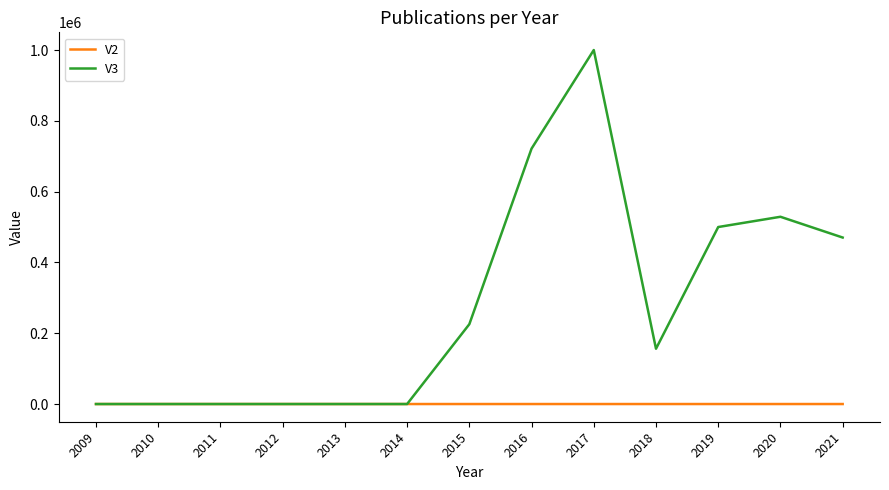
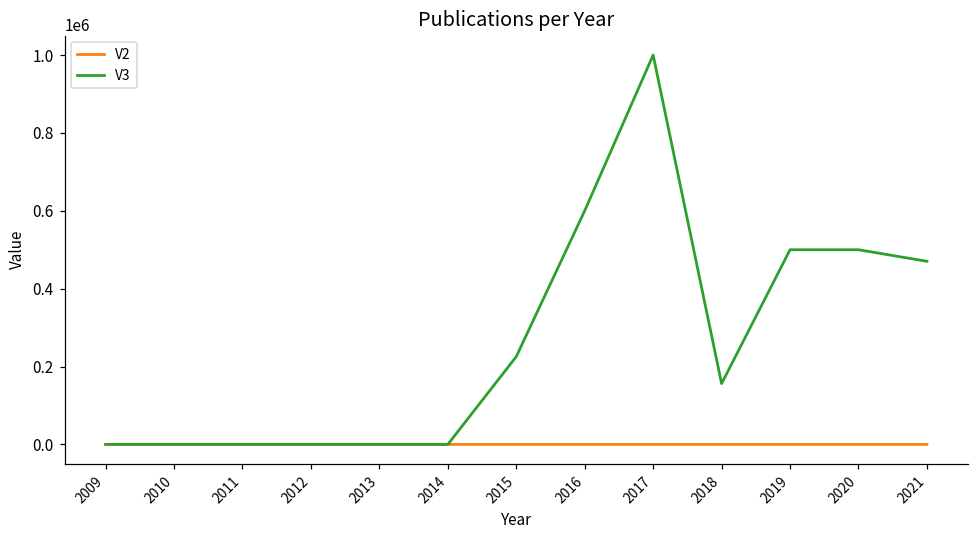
  {
    "V2": {
      "2015": 0,
      "2016": 0,
      "2017": 0,
      "2018": 0,
      "2019": 0,
      "2020": 0,
      "2021": 0
    },
    "V3": {
      "2015": 230000,
-     "2016": 720000,
+     "2016": 600000,
      "2017": 1000000,
      "2018": 160000,
      "2019": 500000,
-     "2020": 530000,
+     "2020": 500000,
      "2021": 470000
    }
  }
